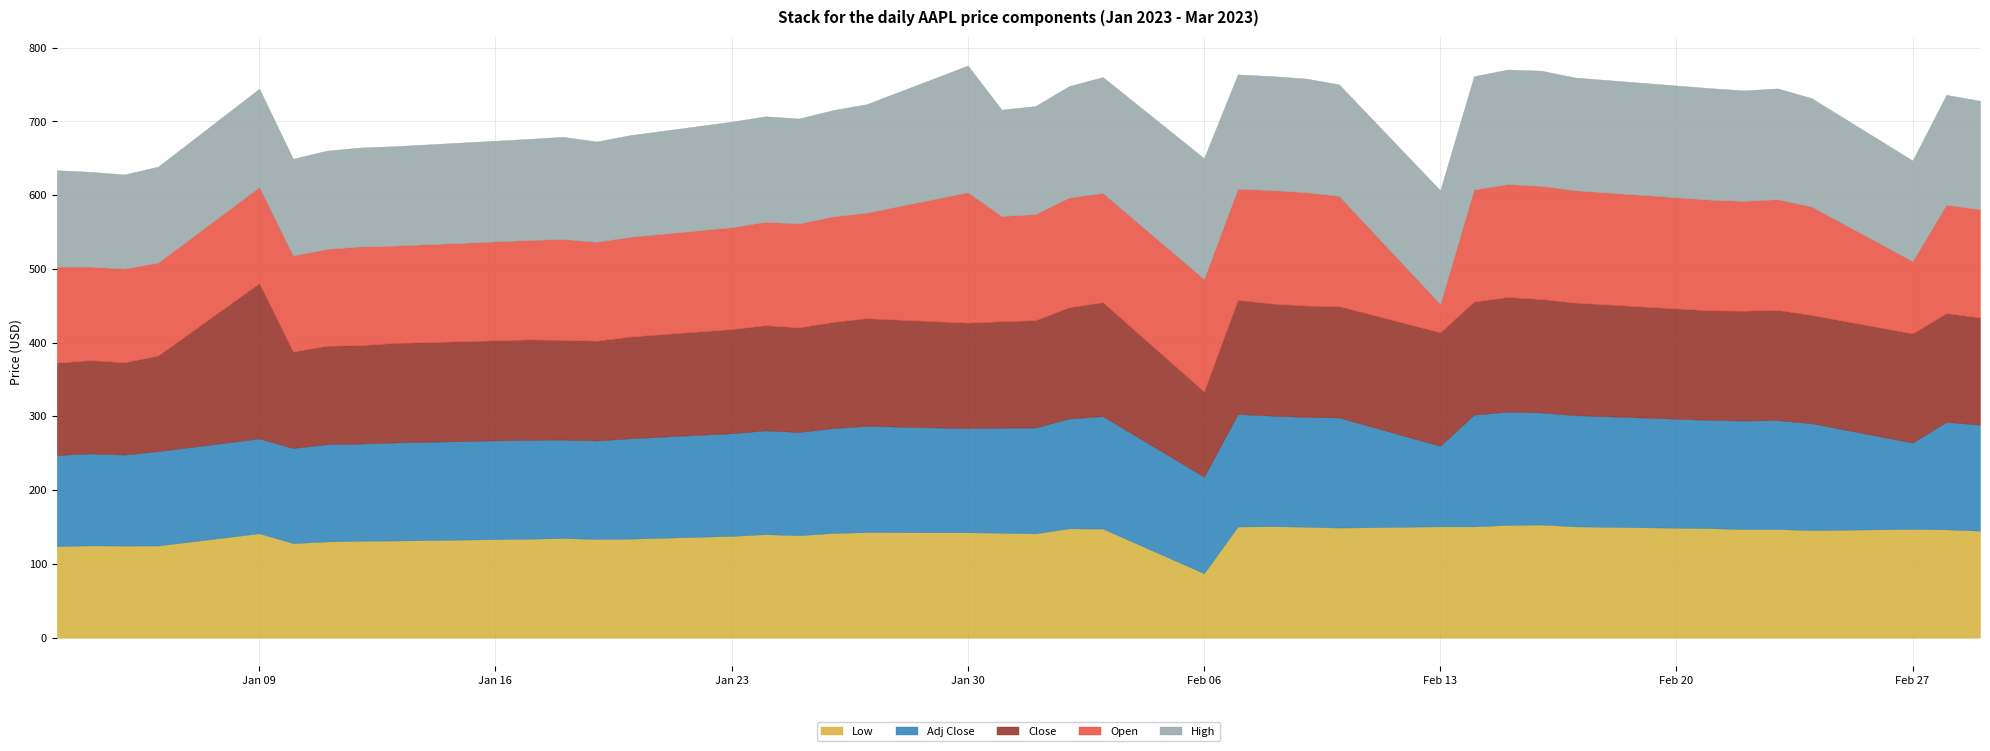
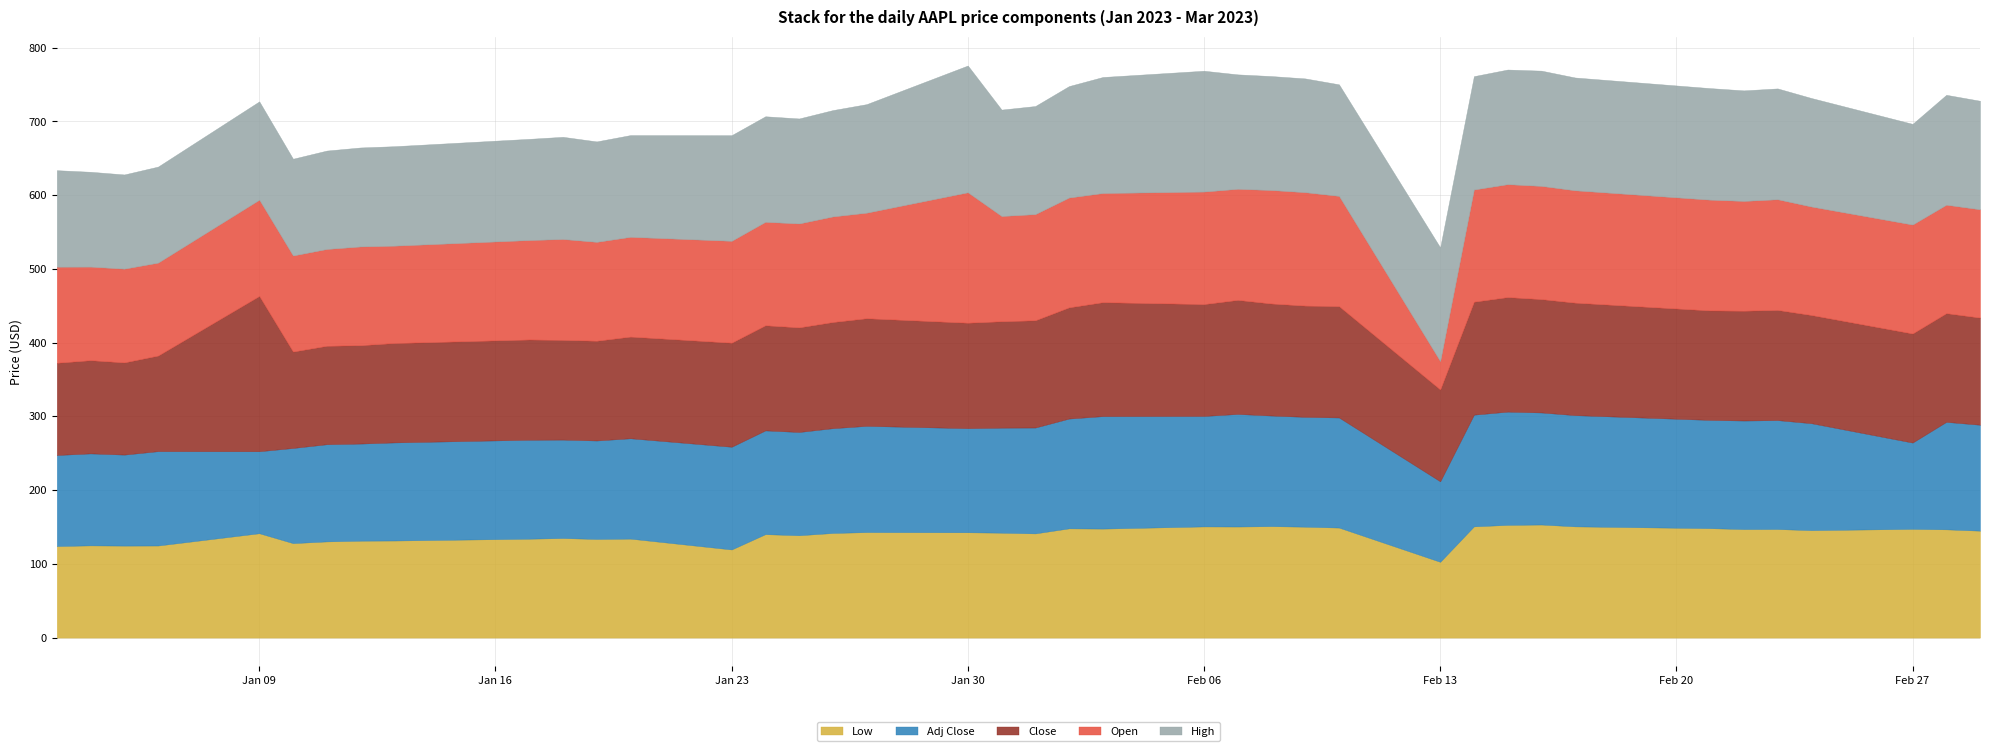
  {
    "Low": {
      "Jan 09": 140,
-     "Jan 23": 140,
+     "Jan 23": 120,
      "Jan 30": 140,
-     "Feb 06": 90,
-     "Feb 13": 150,
+     "Feb 06": 150,
+     "Feb 13": 100,
      "Feb 27": 150
    },
    "Adj Close": {
-     "Jan 09": 130,
+     "Jan 09": 110,
      "Jan 23": 140,
      "Jan 30": 140,
-     "Feb 06": 130,
+     "Feb 06": 150,
      "Feb 13": 110,
      "Feb 27": 120
    },
    "Close": {
      "Jan 09": 210,
      "Jan 23": 140,
      "Jan 30": 140,
-     "Feb 06": 120,
-     "Feb 13": 150,
+     "Feb 06": 150,
+     "Feb 13": 120,
      "Feb 27": 150
    },
    "Open": {
      "Jan 09": 130,
      "Jan 23": 140,
      "Jan 30": 180,
      "Feb 06": 150,
      "Feb 13": 40,
-     "Feb 27": 100
+     "Feb 27": 150
    },
    "High": {
      "Jan 09": 130,
      "Jan 23": 140,
      "Jan 30": 170,
      "Feb 06": 160,
      "Feb 13": 150,
      "Feb 27": 140
    }
  }
